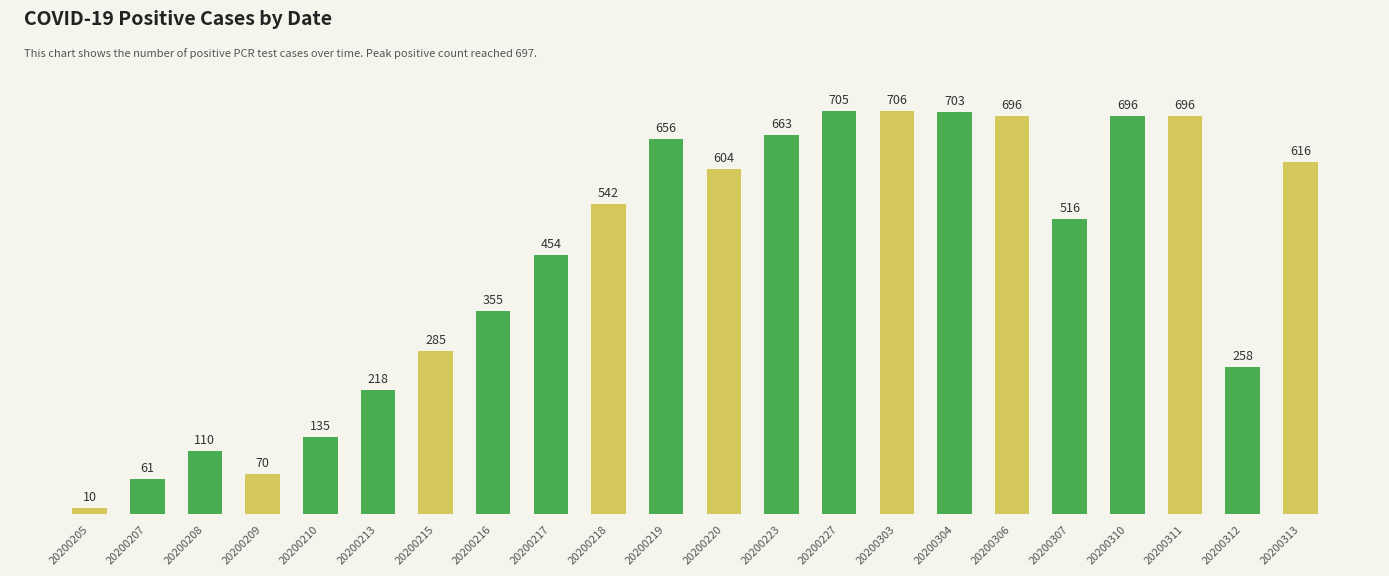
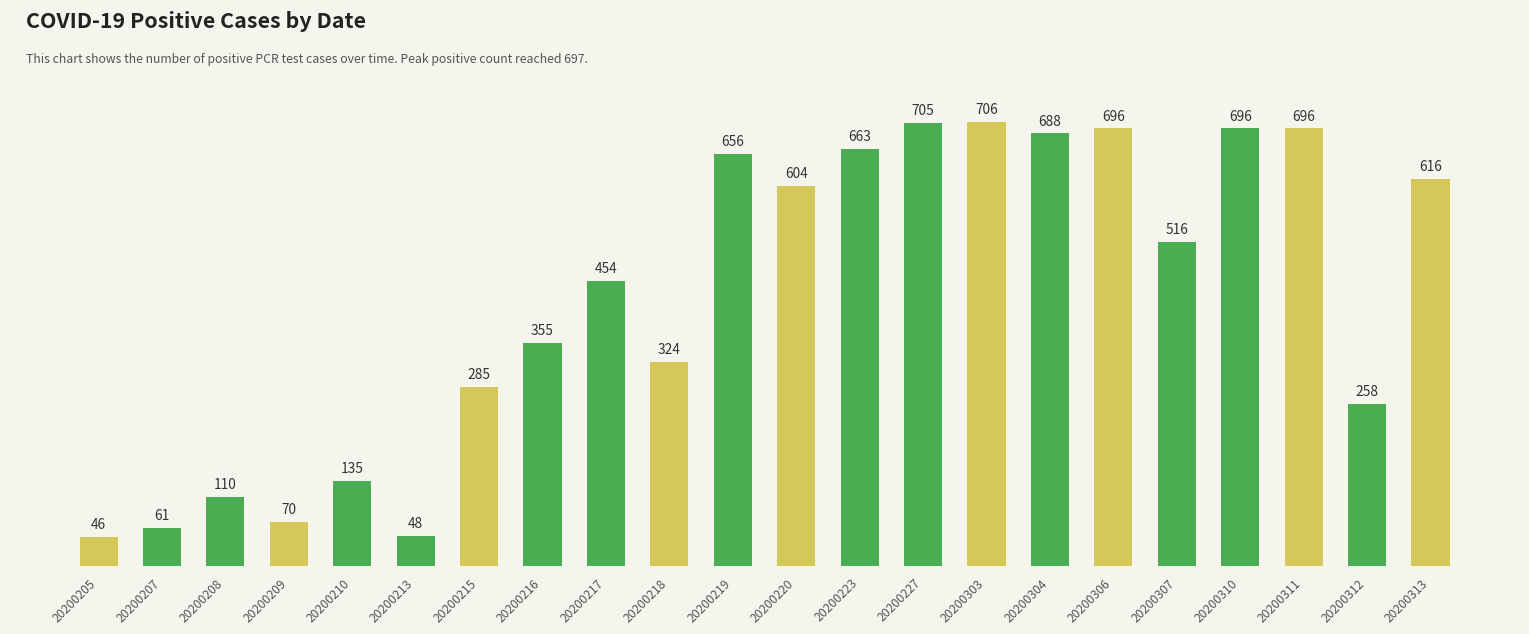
  {
-   "20200205": 10,
+   "20200205": 46,
    "20200207": 61,
    "20200208": 110,
    "20200209": 70,
    "20200210": 135,
-   "20200213": 218,
+   "20200213": 48,
    "20200215": 285,
    "20200216": 355,
    "20200217": 454,
-   "20200218": 542,
+   "20200218": 324,
    "20200219": 656,
    "20200220": 604,
    "20200223": 663,
    "20200227": 705,
    "20200303": 706,
-   "20200304": 703,
+   "20200304": 688,
    "20200306": 696,
    "20200307": 516,
    "20200310": 696,
    "20200311": 696,
    "20200312": 258,
    "20200313": 616
  }
